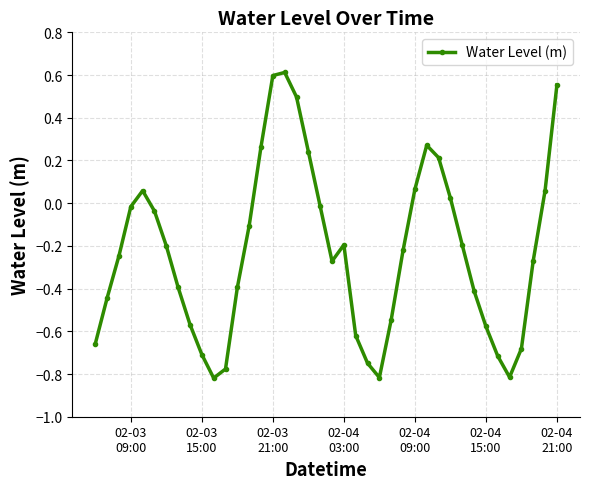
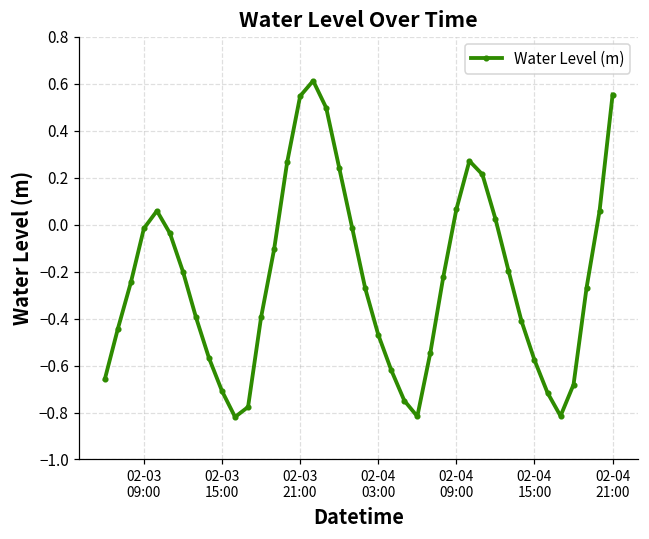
  {
    "02-03 09:00": -0.02,
    "02-03 15:00": -0.71,
-   "02-03 21:00": 0.60,
-   "02-04 03:00": -0.20,
+   "02-03 21:00": 0.55,
+   "02-04 03:00": -0.47,
    "02-04 09:00": 0.06,
    "02-04 15:00": -0.58,
    "02-04 21:00": 0.55
  }
